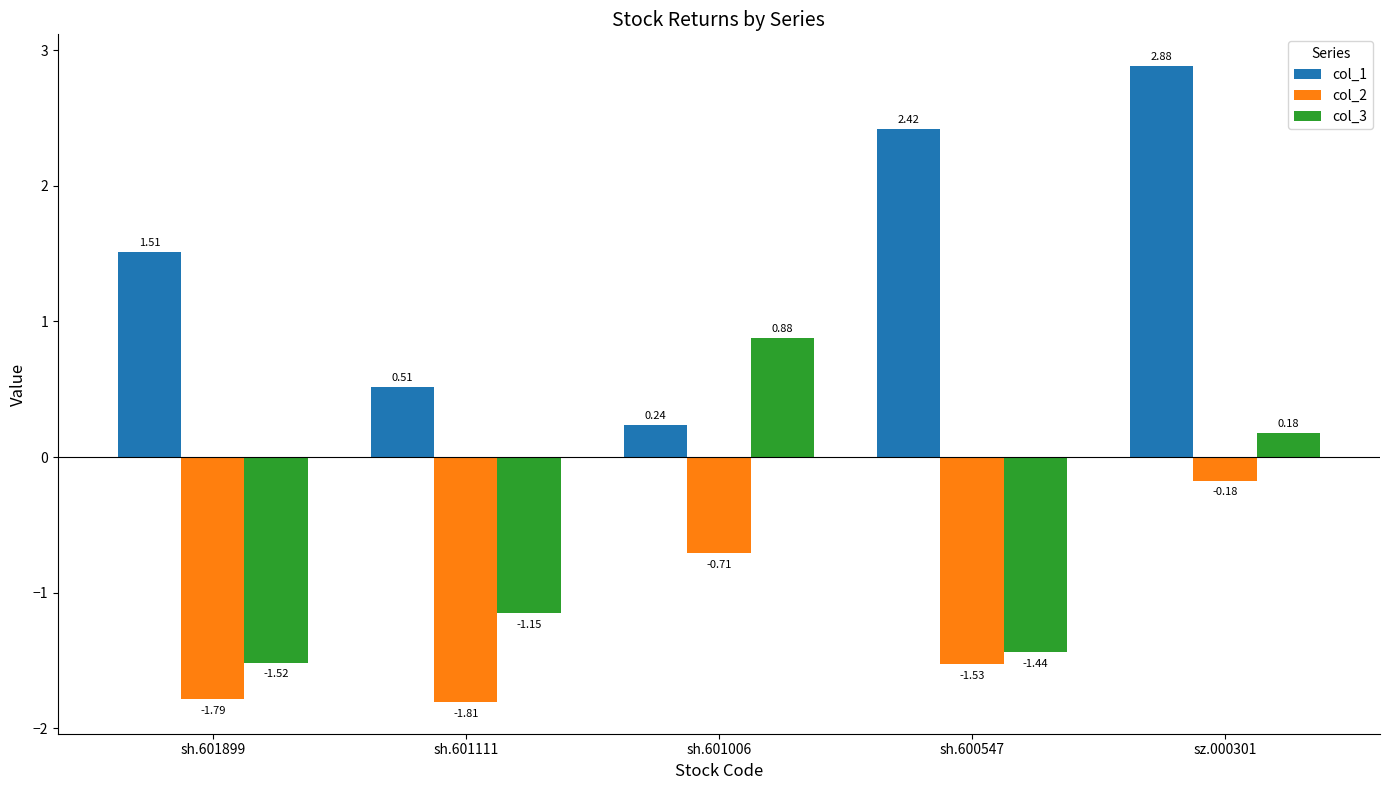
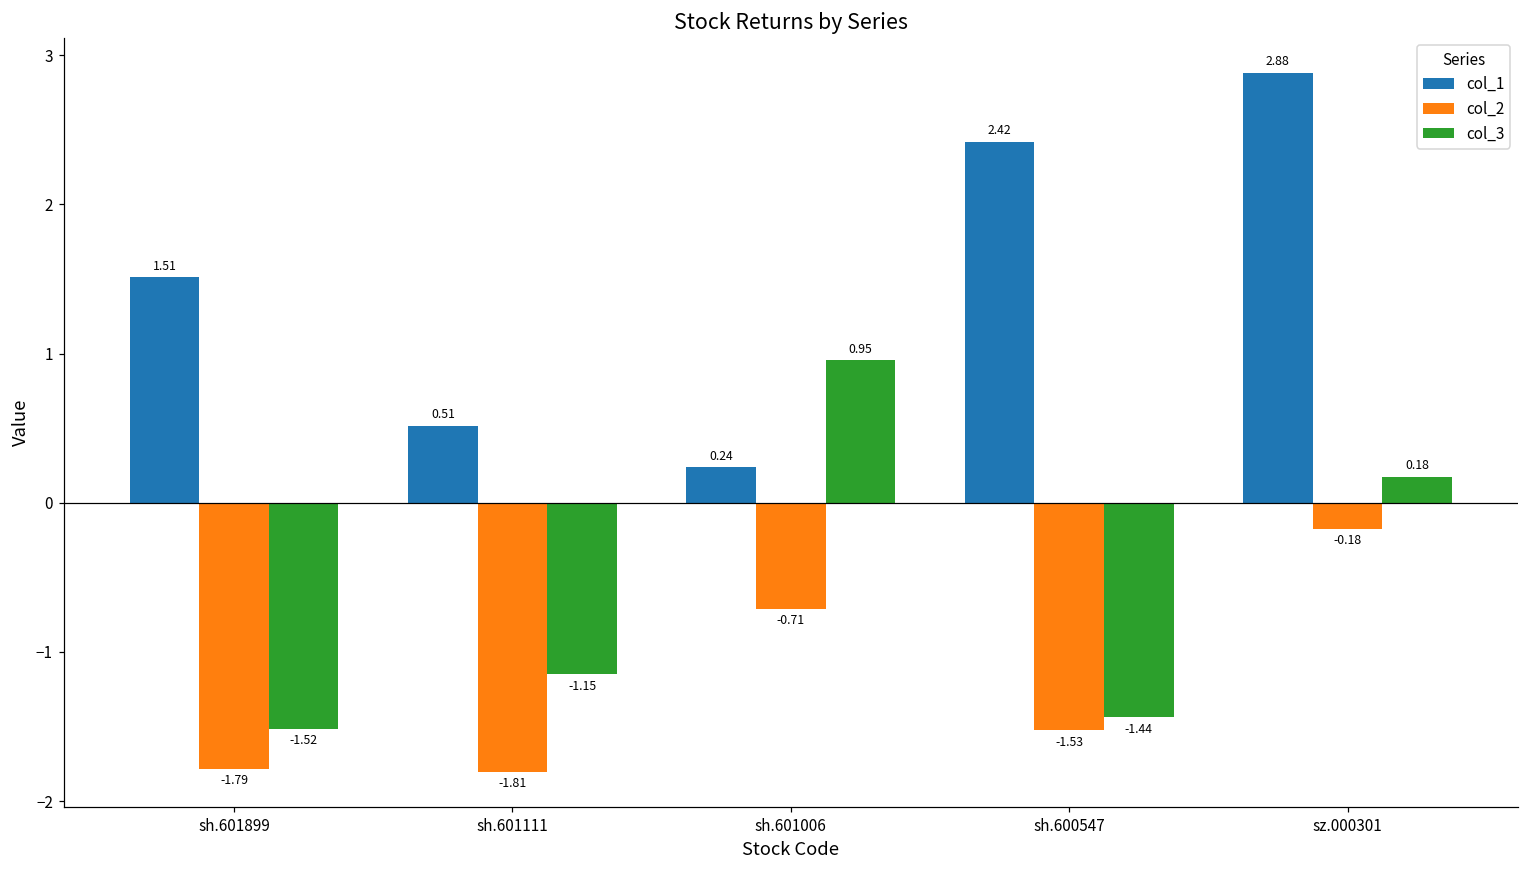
  {
    "col_1": {
      "sh.601899": 1.51,
      "sh.601111": 0.51,
      "sh.601006": 0.24,
      "sh.600547": 2.42,
      "sz.000301": 2.88
    },
    "col_2": {
      "sh.601899": -1.79,
      "sh.601111": -1.81,
      "sh.601006": -0.71,
      "sh.600547": -1.53,
      "sz.000301": -0.18
    },
    "col_3": {
      "sh.601899": -1.52,
      "sh.601111": -1.15,
-     "sh.601006": 0.88,
+     "sh.601006": 0.95,
      "sh.600547": -1.44,
      "sz.000301": 0.18
    }
  }
